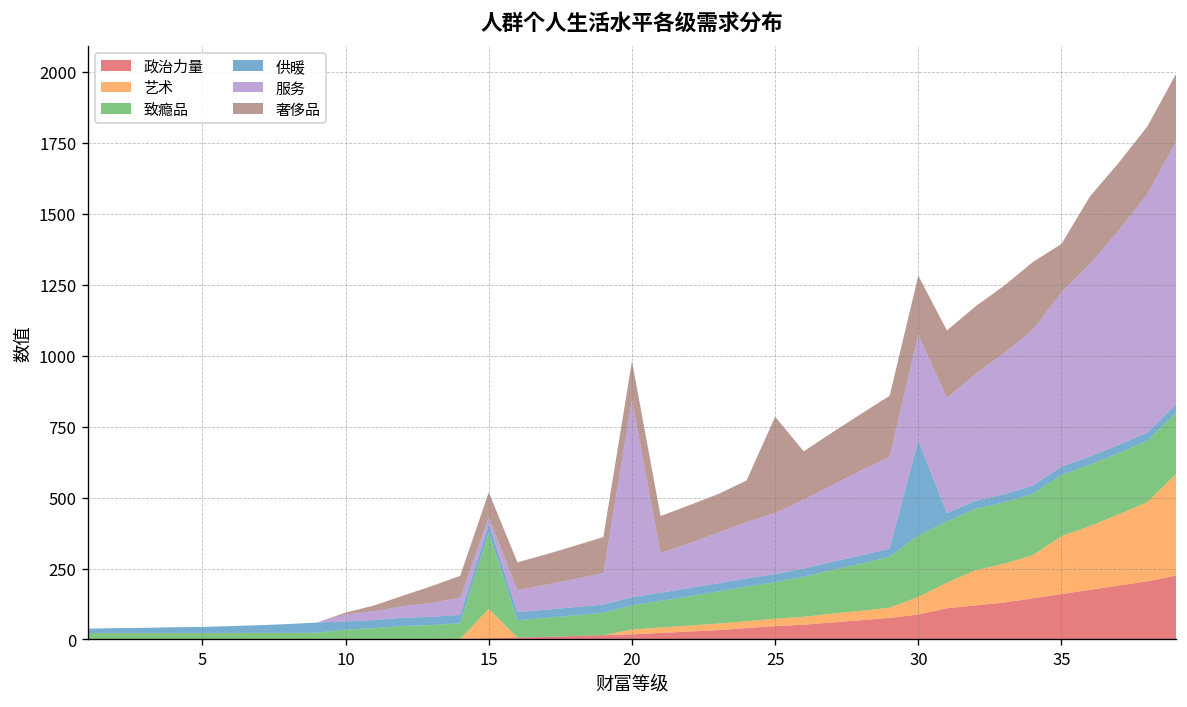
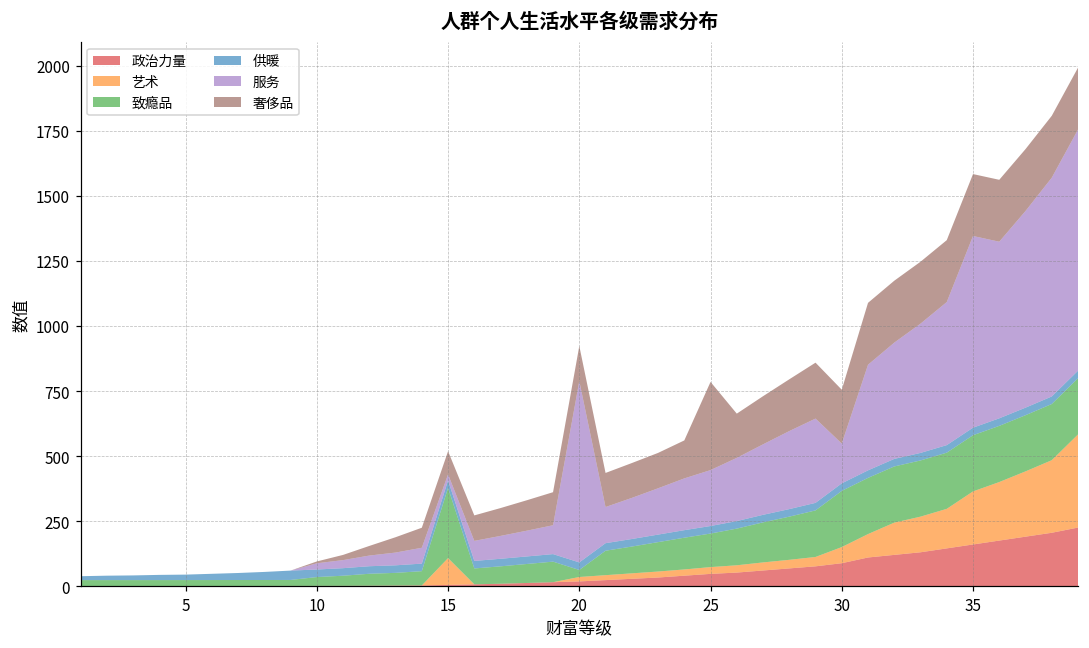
  {
    "政治力量": {
      "20": 20,
      "25": 50,
      "30": 90,
      "35": 160
    },
    "艺术": {
      "15": 100,
      "20": 20,
      "25": 30,
      "30": 60,
      "35": 200
    },
    "致瘾品": {
      "5": 20,
      "10": 30,
      "15": 270,
-     "20": 90,
+     "20": 30,
      "25": 130,
      "30": 220,
      "35": 220
    },
    "供暖": {
      "10": 30,
      "15": 30,
      "20": 30,
      "25": 30,
-     "30": 340,
+     "30": 30,
      "35": 30
    },
    "服务": {
      "15": 20,
      "20": 700,
      "25": 220,
-     "30": 370,
-     "35": 610
+     "30": 150,
+     "35": 740
    },
    "奢侈品": {
      "15": 90,
      "20": 140,
      "25": 340,
      "30": 210,
-     "35": 170
+     "35": 240
    }
  }
